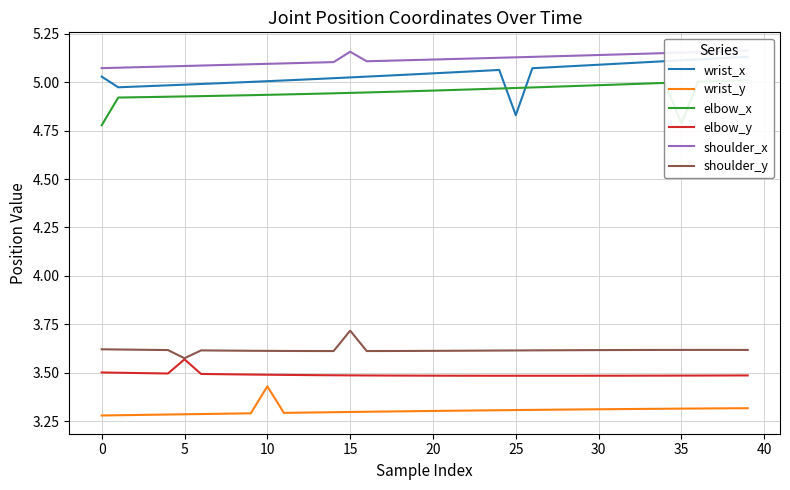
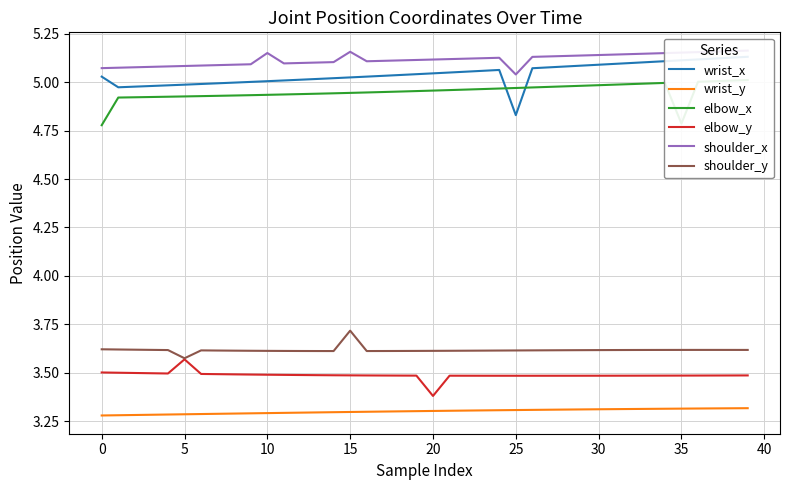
  {
    "wrist_x": {
      "0": 5.03,
      "5": 4.99,
      "10": 5.01,
      "15": 5.03,
      "20": 5.05,
      "25": 4.83,
      "30": 5.09
    },
    "wrist_y": {
      "0": 3.28,
      "5": 3.29,
-     "10": 3.43,
+     "10": 3.29,
      "15": 3.30,
      "20": 3.30,
      "25": 3.31,
      "30": 3.31,
      "35": 3.31
    },
    "elbow_x": {
      "0": 4.78,
      "5": 4.93,
      "10": 4.94,
      "15": 4.95,
      "20": 4.96,
      "25": 4.97,
      "30": 4.98
    },
    "elbow_y": {
      "0": 3.50,
      "10": 3.49,
      "15": 3.49,
-     "20": 3.48,
+     "20": 3.38,
      "25": 3.48,
      "30": 3.48,
      "35": 3.48
    },
    "shoulder_x": {
      "0": 5.07,
      "5": 5.08,
-     "10": 5.10,
+     "10": 5.15,
      "15": 5.16,
      "20": 5.12,
-     "25": 5.13,
+     "25": 5.04,
      "30": 5.14
    },
    "shoulder_y": {
      "0": 3.62,
      "10": 3.61,
      "15": 3.72,
      "20": 3.61,
      "25": 3.61,
      "30": 3.62,
      "35": 3.62
    }
  }
